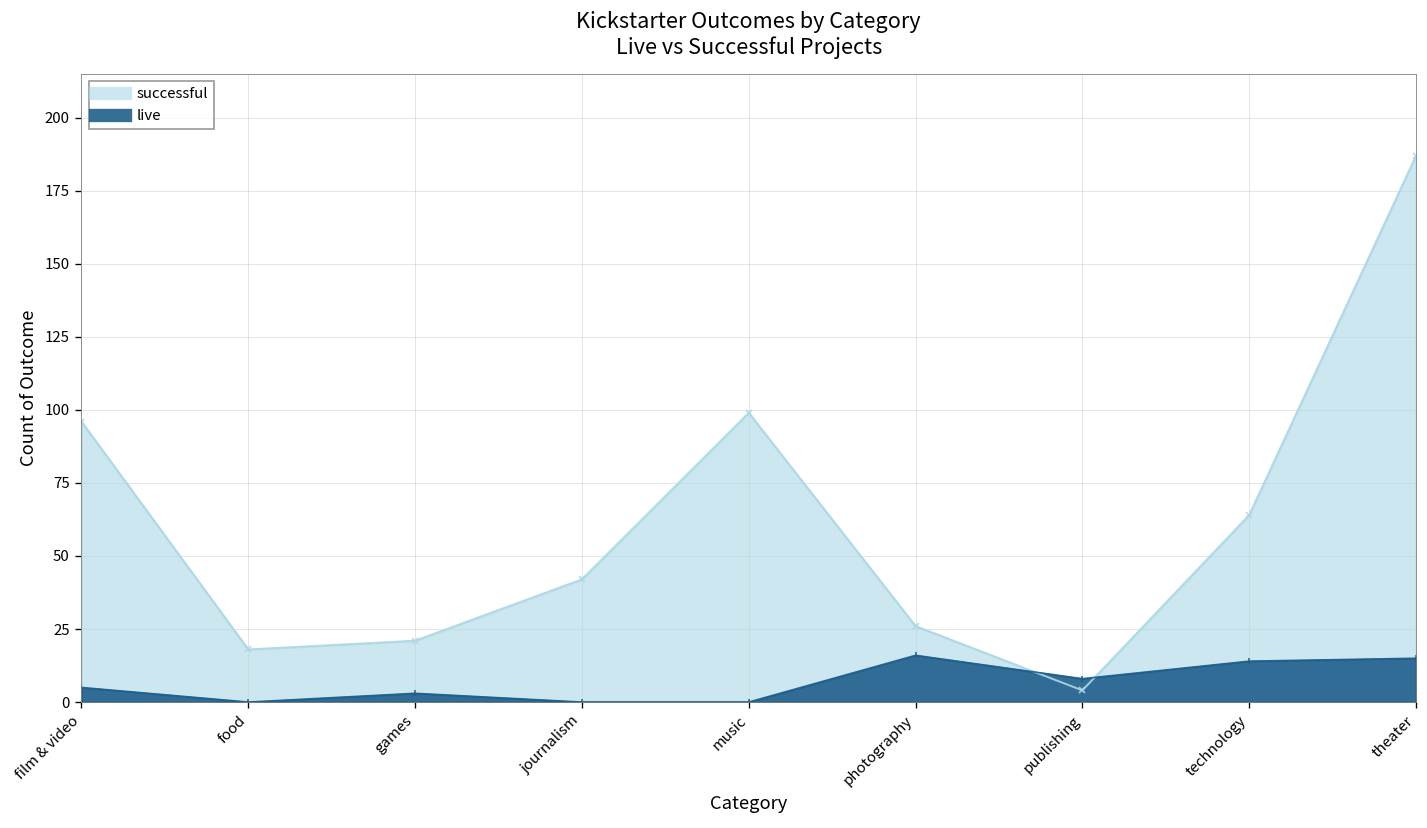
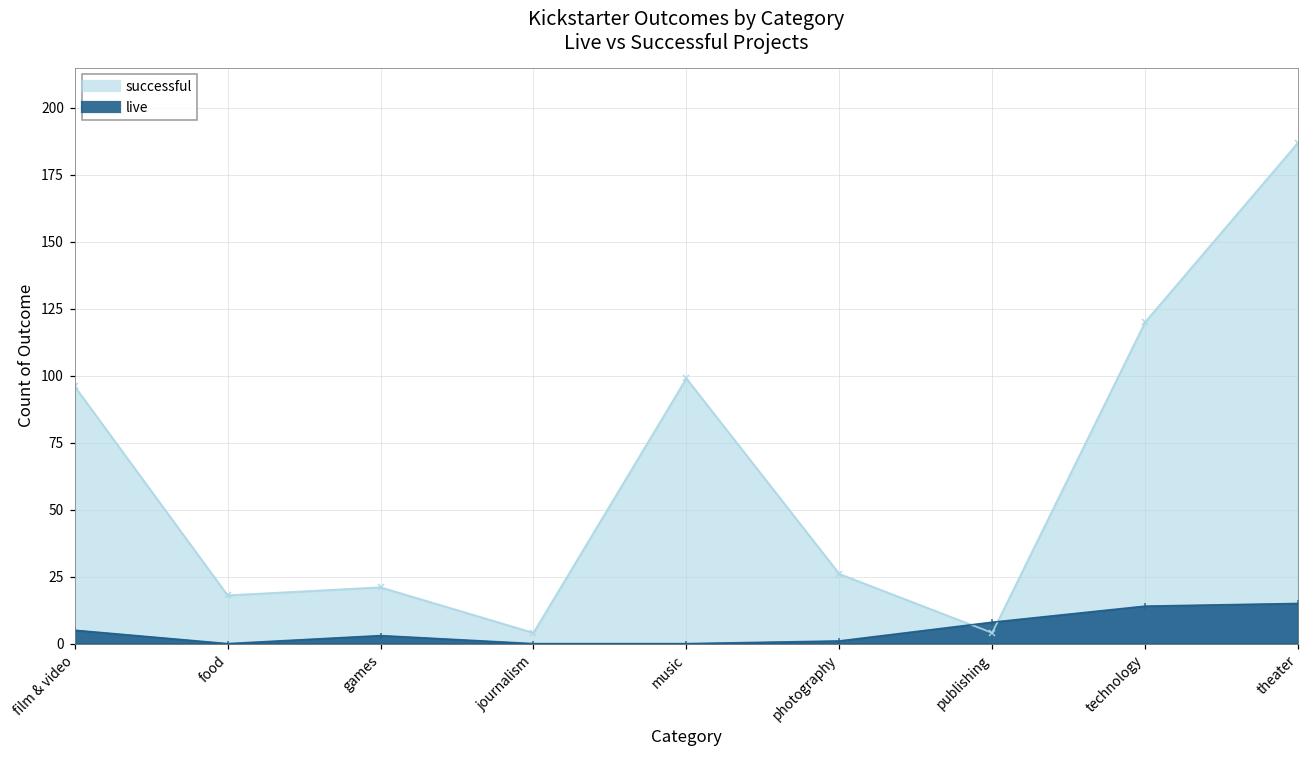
  {
    "successful": {
      "film & video": 96,
      "food": 18,
      "games": 21,
-     "journalism": 42,
+     "journalism": 4,
      "music": 99,
      "photography": 26,
      "publishing": 4,
-     "technology": 64,
+     "technology": 120,
      "theater": 187
    },
    "live": {
      "film & video": 5,
      "food": 0,
      "games": 3,
      "journalism": 0,
      "music": 0,
-     "photography": 16,
+     "photography": 1,
      "publishing": 8,
      "technology": 14,
      "theater": 15
    }
  }
